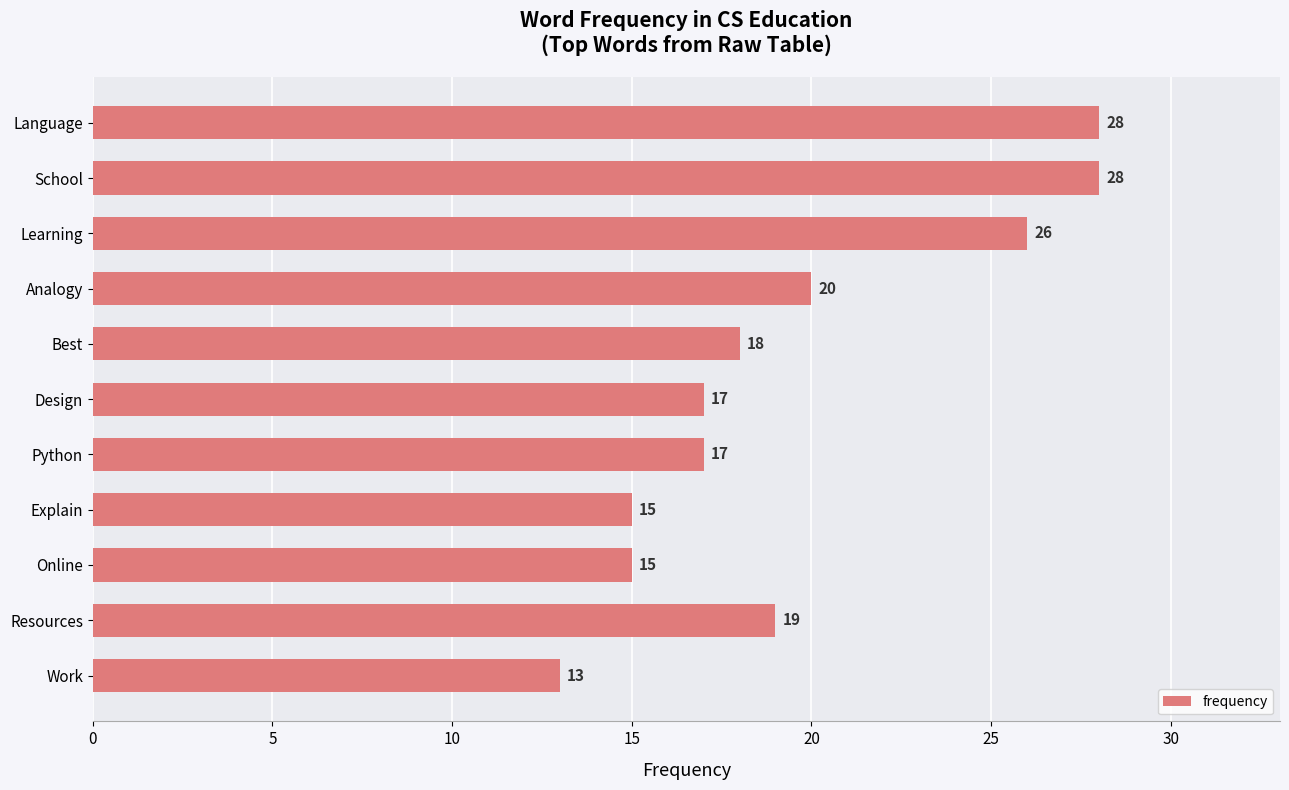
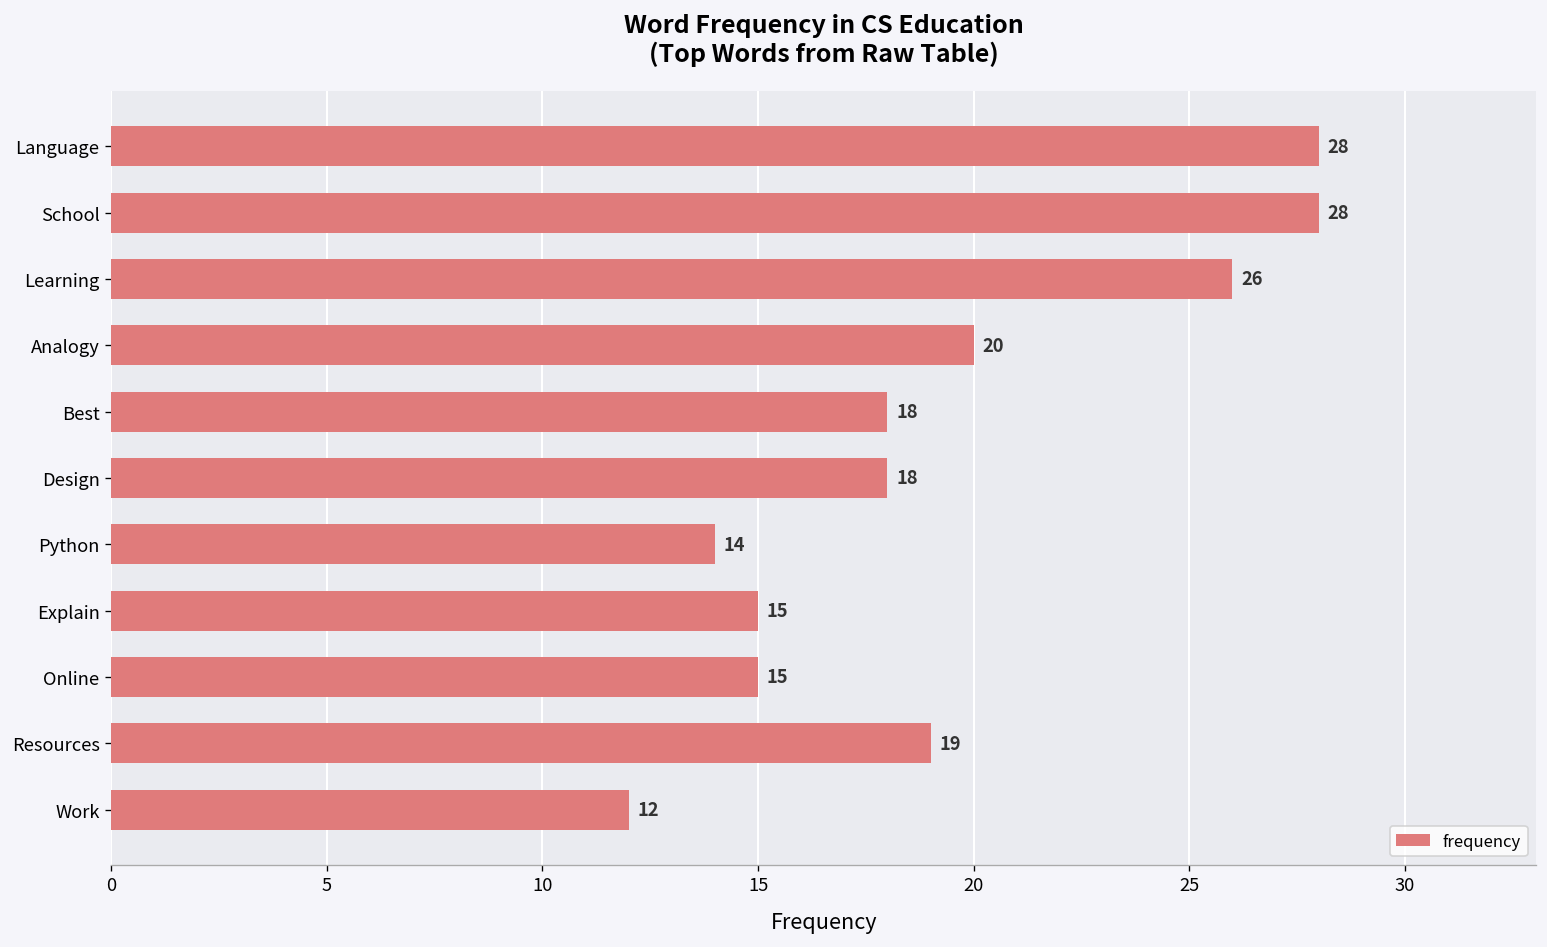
  {
    "Language": 28,
    "School": 28,
    "Learning": 26,
    "Analogy": 20,
    "Best": 18,
-   "Design": 17,
-   "Python": 17,
+   "Design": 18,
+   "Python": 14,
    "Explain": 15,
    "Online": 15,
    "Resources": 19,
-   "Work": 13
+   "Work": 12
  }
